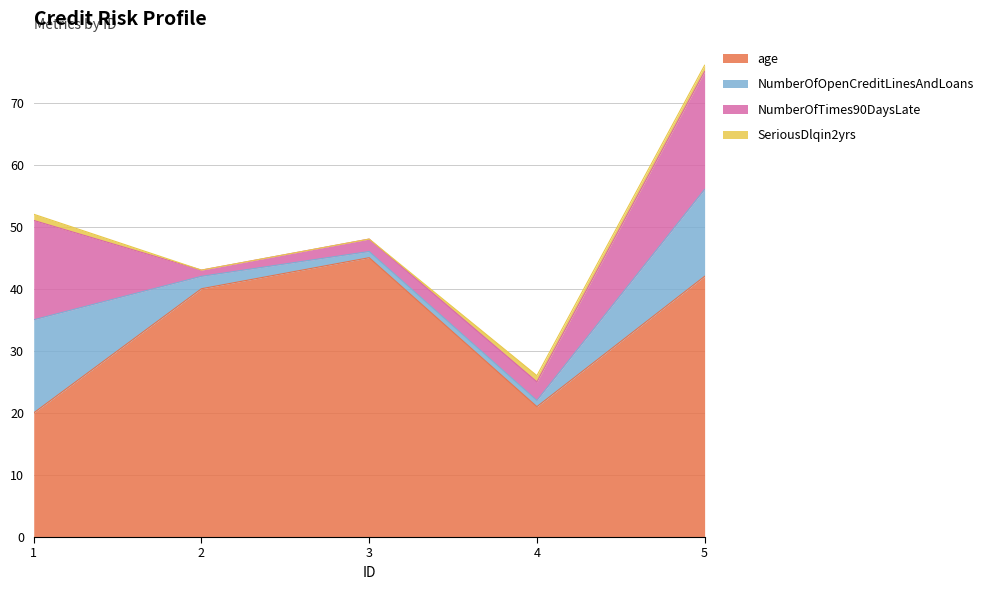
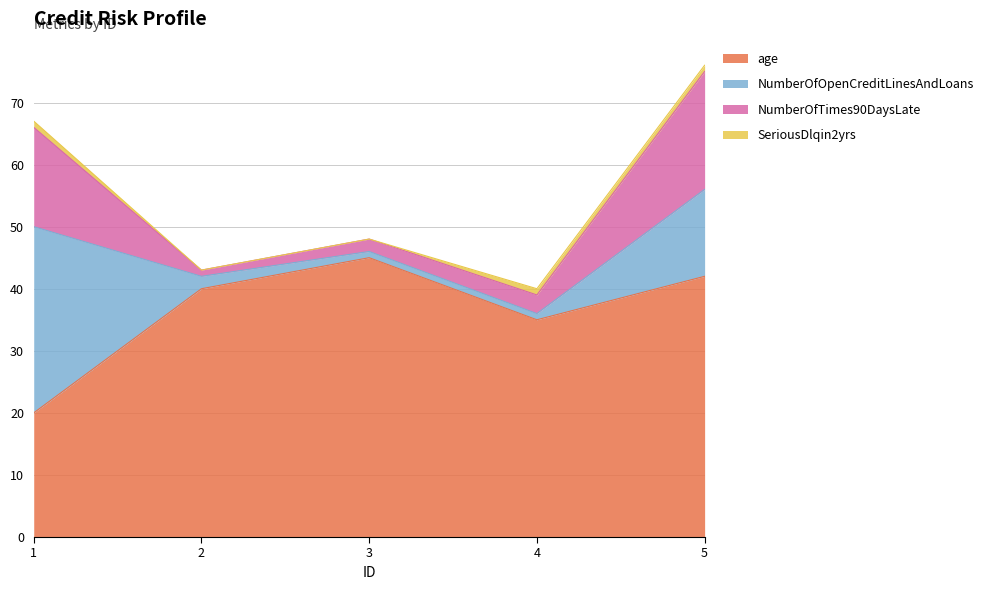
  {
    "age": {
      "1": 20,
      "2": 40,
      "3": 45,
-     "4": 21,
+     "4": 35,
      "5": 42
    },
    "NumberOfOpenCreditLinesAndLoans": {
-     "1": 15,
+     "1": 30,
      "2": 2,
      "3": 1,
      "4": 1,
      "5": 14
    },
    "NumberOfTimes90DaysLate": {
      "1": 16,
      "4": 3,
      "5": 19
    },
    "SeriousDlqin2yrs": {
      "1": 1,
      "4": 1,
      "5": 1
    }
  }
